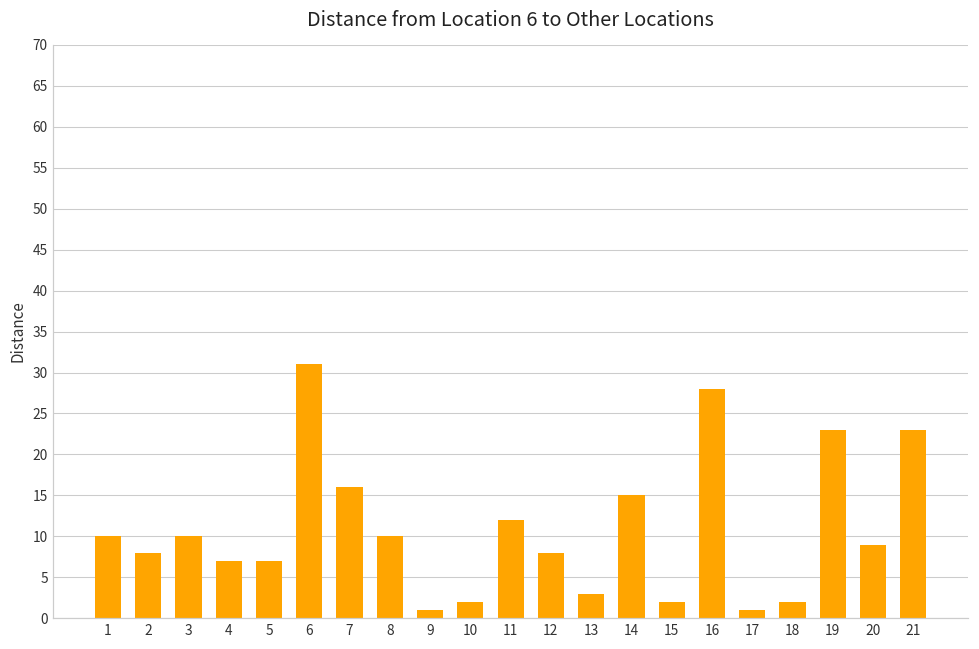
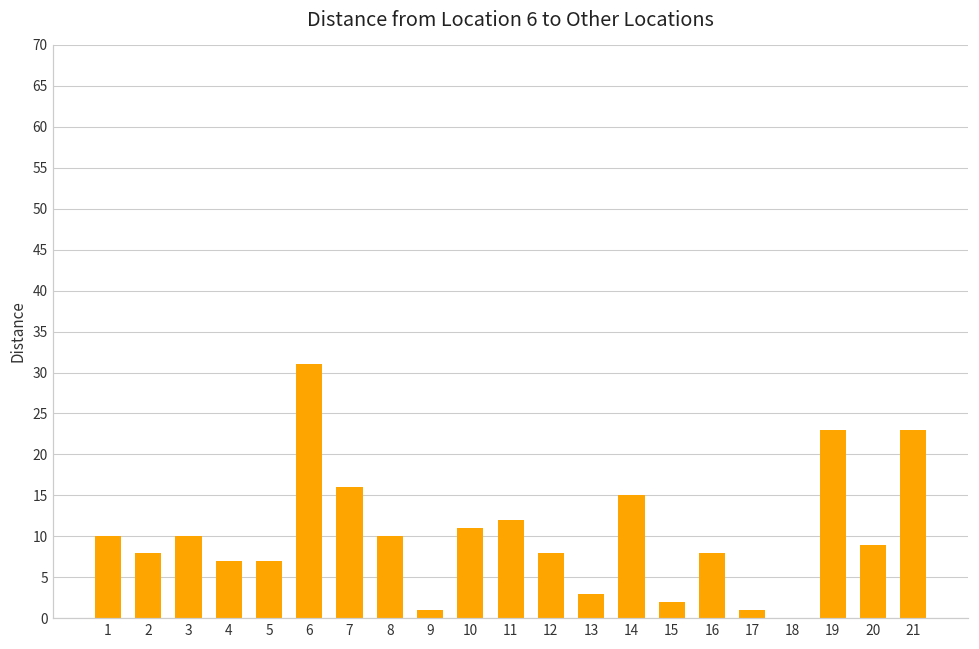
  {
    "1": 10,
    "2": 8,
    "3": 10,
    "4": 7,
    "5": 7,
    "6": 31,
    "7": 16,
    "8": 10,
    "9": 1,
-   "10": 2,
+   "10": 11,
    "11": 12,
    "12": 8,
    "13": 3,
    "14": 15,
    "15": 2,
-   "16": 28,
+   "16": 8,
    "17": 1,
-   "18": 2,
+   "18": 0,
    "19": 23,
    "20": 9,
    "21": 23
  }
